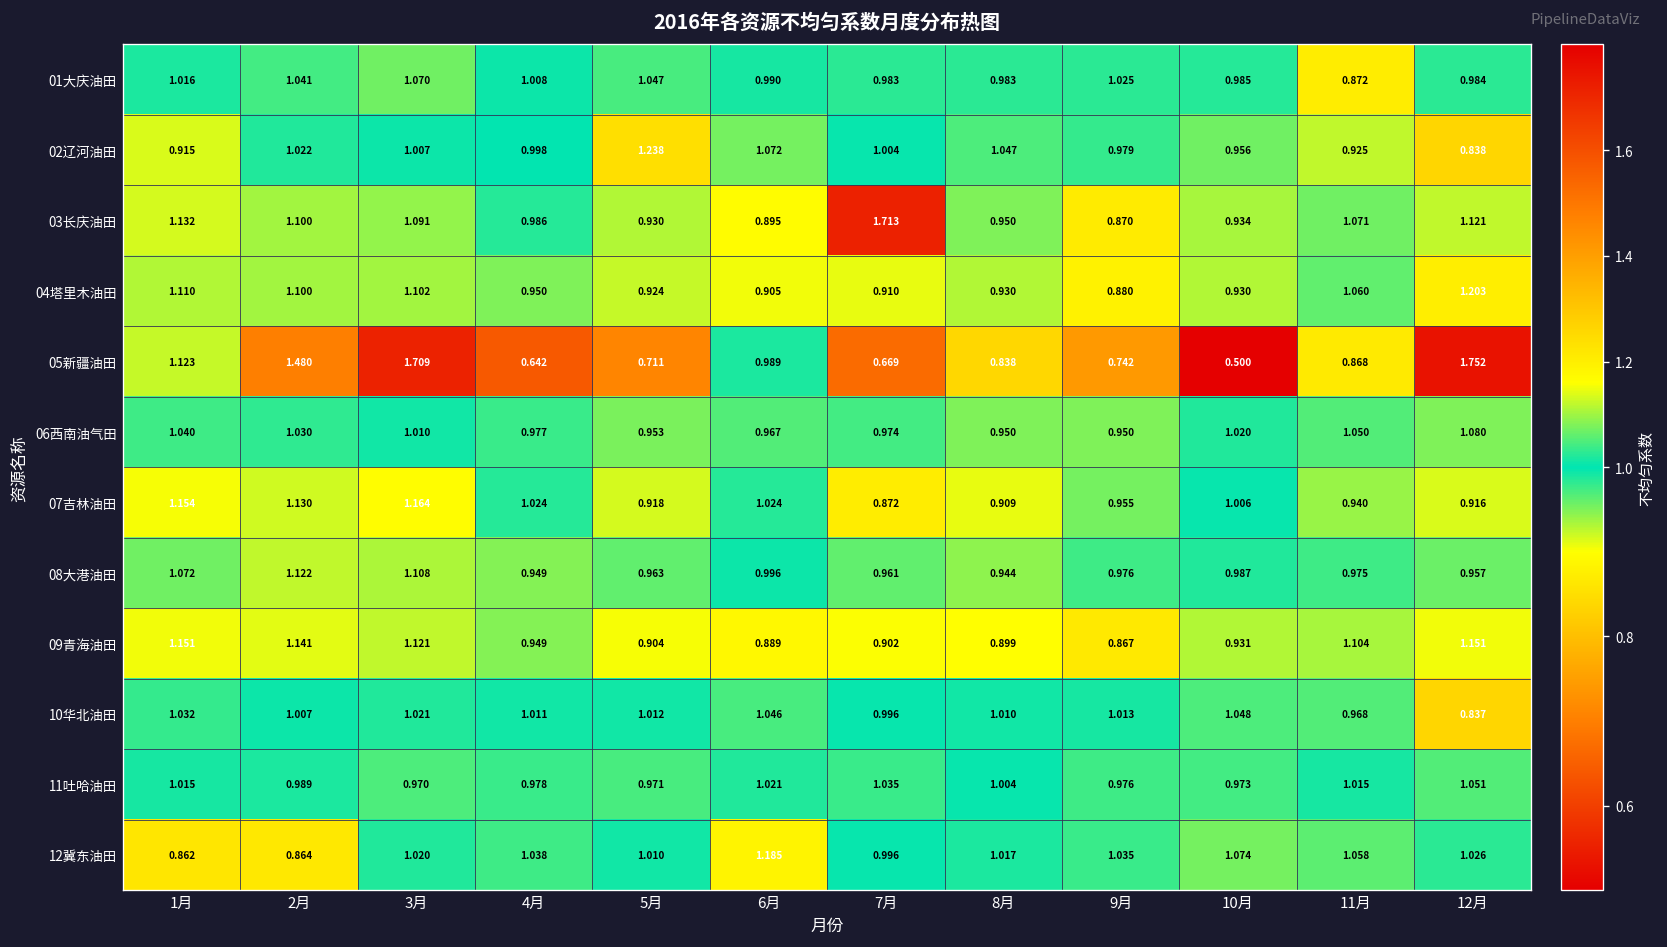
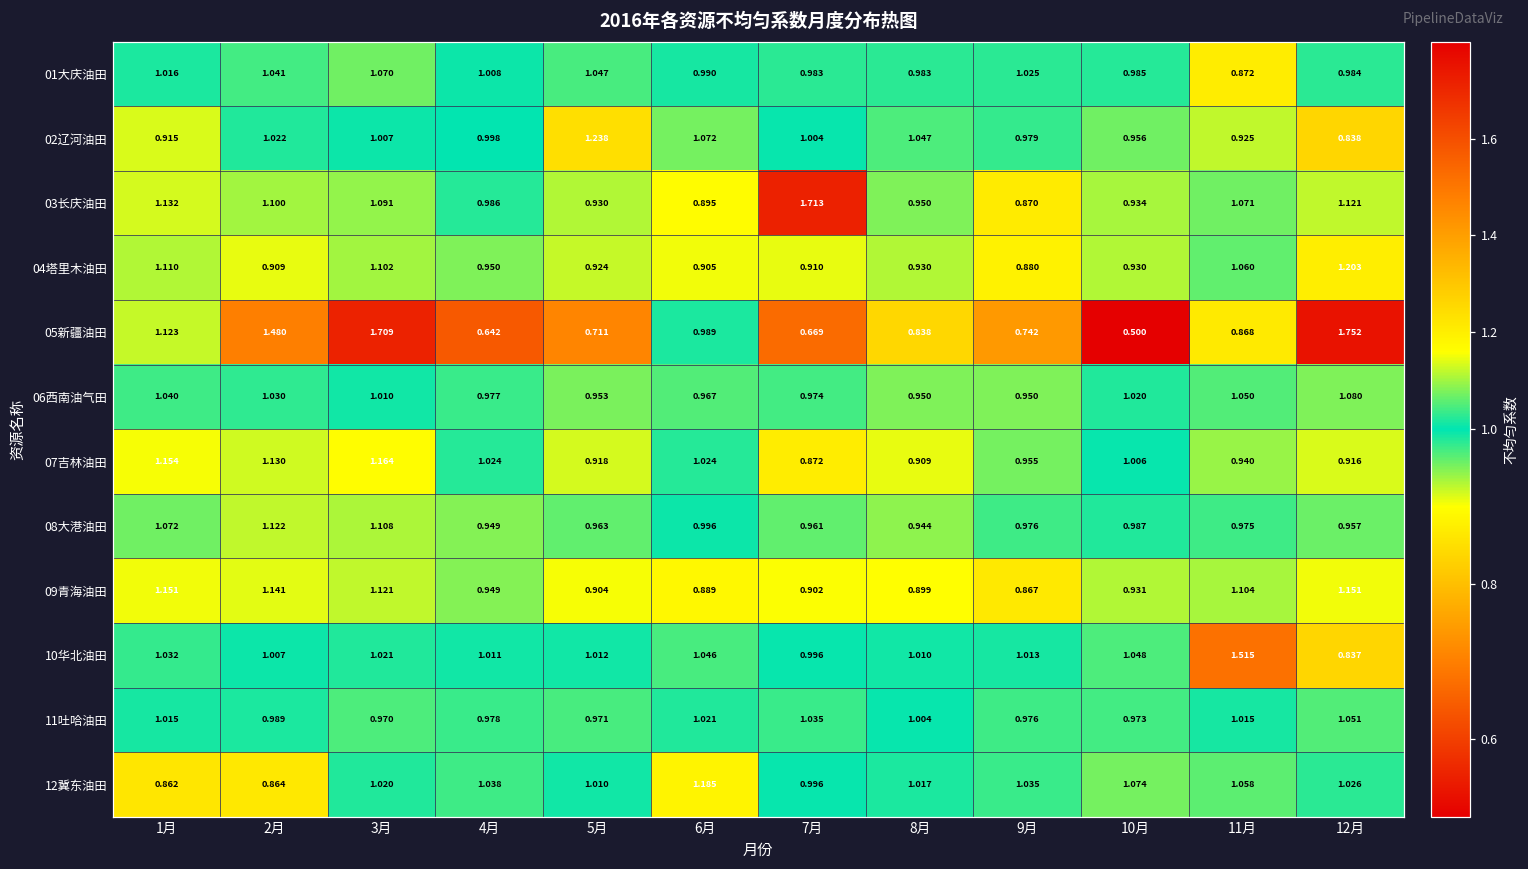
  {
    "01大庆油田": {
      "1月": 1.016,
      "2月": 1.041,
      "3月": 1.070,
      "4月": 1.008,
      "5月": 1.047,
      "6月": 0.990,
      "7月": 0.983,
      "8月": 0.983,
      "9月": 1.025,
      "10月": 0.985,
      "11月": 0.872,
      "12月": 0.984
    },
    "02辽河油田": {
      "1月": 0.915,
      "2月": 1.022,
      "3月": 1.007,
      "4月": 0.998,
      "5月": 1.238,
      "6月": 1.072,
      "7月": 1.004,
      "8月": 1.047,
      "9月": 0.979,
      "10月": 0.956,
      "11月": 0.925,
      "12月": 0.838
    },
    "03长庆油田": {
      "1月": 1.132,
      "2月": 1.100,
      "3月": 1.091,
      "4月": 0.986,
      "5月": 0.930,
      "6月": 0.895,
      "7月": 1.713,
      "8月": 0.950,
      "9月": 0.870,
      "10月": 0.934,
      "11月": 1.071,
      "12月": 1.121
    },
    "04塔里木油田": {
      "1月": 1.110,
-     "2月": 1.100,
+     "2月": 0.909,
      "3月": 1.102,
      "4月": 0.950,
      "5月": 0.924,
      "6月": 0.905,
      "7月": 0.910,
      "8月": 0.930,
      "9月": 0.880,
      "10月": 0.930,
      "11月": 1.060,
      "12月": 1.203
    },
    "05新疆油田": {
      "1月": 1.123,
      "2月": 1.480,
      "3月": 1.709,
      "4月": 0.642,
      "5月": 0.711,
      "6月": 0.989,
      "7月": 0.669,
      "8月": 0.838,
      "9月": 0.742,
      "10月": 0.500,
      "11月": 0.868,
      "12月": 1.752
    },
    "06西南油气田": {
      "1月": 1.040,
      "2月": 1.030,
      "3月": 1.010,
      "4月": 0.977,
      "5月": 0.953,
      "6月": 0.967,
      "7月": 0.974,
      "8月": 0.950,
      "9月": 0.950,
      "10月": 1.020,
      "11月": 1.050,
      "12月": 1.080
    },
    "07吉林油田": {
      "1月": 1.154,
      "2月": 1.130,
      "3月": 1.164,
      "4月": 1.024,
      "5月": 0.918,
      "6月": 1.024,
      "7月": 0.872,
      "8月": 0.909,
      "9月": 0.955,
      "10月": 1.006,
      "11月": 0.940,
      "12月": 0.916
    },
    "08大港油田": {
      "1月": 1.072,
      "2月": 1.122,
      "3月": 1.108,
      "4月": 0.949,
      "5月": 0.963,
      "6月": 0.996,
      "7月": 0.961,
      "8月": 0.944,
      "9月": 0.976,
      "10月": 0.987,
      "11月": 0.975,
      "12月": 0.957
    },
    "09青海油田": {
      "1月": 1.151,
      "2月": 1.141,
      "3月": 1.121,
      "4月": 0.949,
      "5月": 0.904,
      "6月": 0.889,
      "7月": 0.902,
      "8月": 0.899,
      "9月": 0.867,
      "10月": 0.931,
      "11月": 1.104,
      "12月": 1.151
    },
    "10华北油田": {
      "1月": 1.032,
      "2月": 1.007,
      "3月": 1.021,
      "4月": 1.011,
      "5月": 1.012,
      "6月": 1.046,
      "7月": 0.996,
      "8月": 1.010,
      "9月": 1.013,
      "10月": 1.048,
-     "11月": 0.968,
+     "11月": 1.515,
      "12月": 0.837
    },
    "11吐哈油田": {
      "1月": 1.015,
      "2月": 0.989,
      "3月": 0.970,
      "4月": 0.978,
      "5月": 0.971,
      "6月": 1.021,
      "7月": 1.035,
      "8月": 1.004,
      "9月": 0.976,
      "10月": 0.973,
      "11月": 1.015,
      "12月": 1.051
    },
    "12冀东油田": {
      "1月": 0.862,
      "2月": 0.864,
      "3月": 1.020,
      "4月": 1.038,
      "5月": 1.010,
      "6月": 1.185,
      "7月": 0.996,
      "8月": 1.017,
      "9月": 1.035,
      "10月": 1.074,
      "11月": 1.058,
      "12月": 1.026
    }
  }
